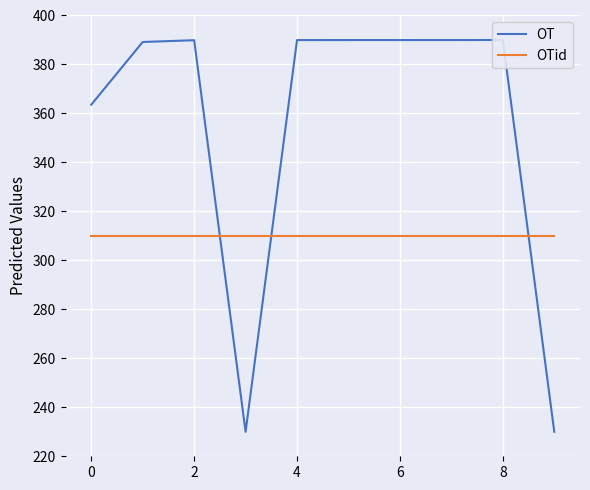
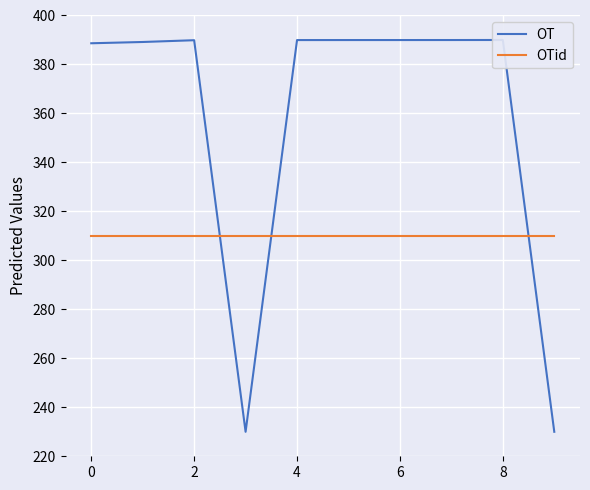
  {
    "OT": {
-     "0": 364,
+     "0": 389,
      "2": 390,
      "4": 390,
      "6": 390
    },
    "OTid": {
      "0": 310,
      "2": 310,
      "4": 310,
      "6": 310,
      "8": 310
    }
  }
